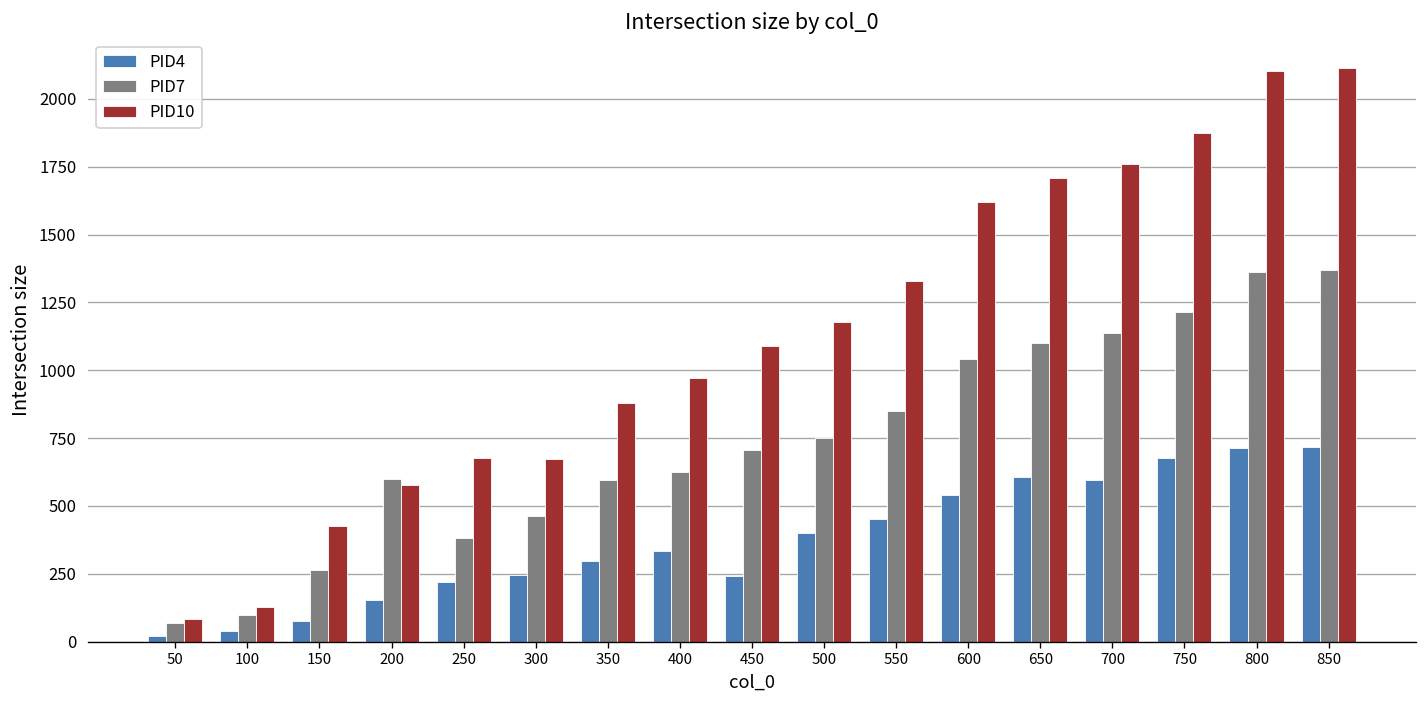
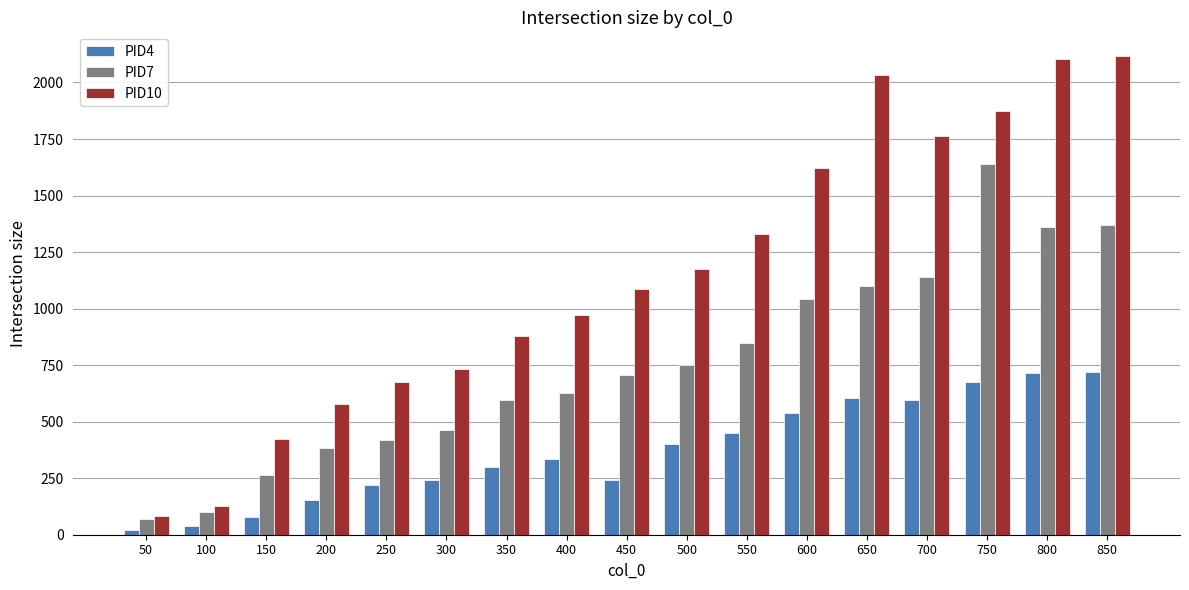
  {
    "PID4": {
      "50": 20,
      "100": 40,
      "150": 80,
      "200": 150,
      "250": 220,
      "300": 240,
      "350": 300,
      "400": 330,
      "450": 240,
      "500": 400,
      "550": 450,
      "600": 540,
      "650": 610,
      "700": 600,
      "750": 680,
      "800": 720,
      "850": 720
    },
    "PID7": {
      "50": 70,
      "100": 100,
      "150": 260,
-     "200": 600,
-     "250": 380,
+     "200": 380,
+     "250": 420,
      "300": 460,
      "350": 600,
      "400": 630,
      "450": 710,
      "500": 750,
      "550": 850,
      "600": 1040,
      "650": 1100,
      "700": 1140,
-     "750": 1220,
+     "750": 1640,
      "800": 1360,
      "850": 1370
    },
    "PID10": {
      "50": 80,
      "100": 130,
      "150": 430,
      "200": 580,
      "250": 680,
-     "300": 670,
+     "300": 730,
      "350": 880,
      "400": 970,
      "450": 1090,
      "500": 1180,
      "550": 1330,
      "600": 1620,
-     "650": 1710,
+     "650": 2040,
      "700": 1760,
      "750": 1880,
      "800": 2100,
      "850": 2120
    }
  }
